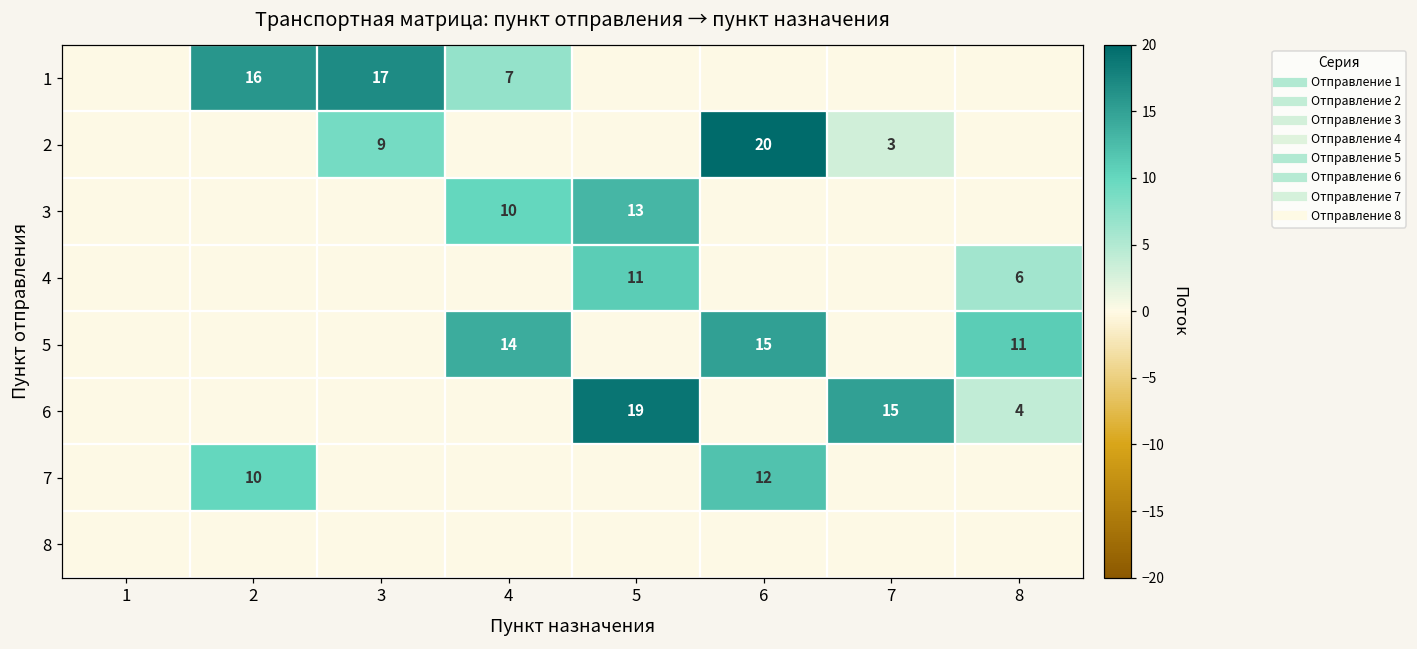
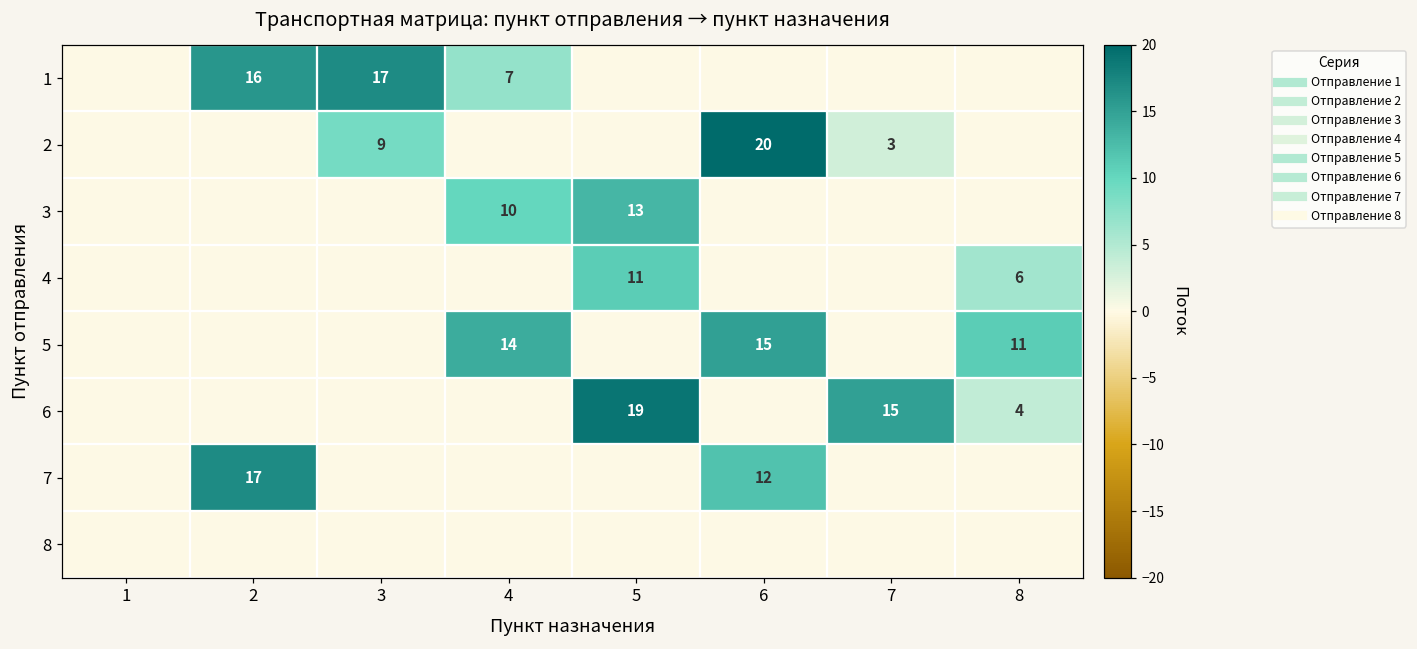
  {
    "1": {
      "2": 16,
      "3": 17,
      "4": 7
    },
    "2": {
      "3": 9,
      "6": 20,
      "7": 3
    },
    "3": {
      "4": 10,
      "5": 13
    },
    "4": {
      "5": 11,
      "8": 6
    },
    "5": {
      "4": 14,
      "6": 15,
      "8": 11
    },
    "6": {
      "5": 19,
      "7": 15,
      "8": 4
    },
    "7": {
-     "2": 10,
+     "2": 17,
      "6": 12
    }
  }
